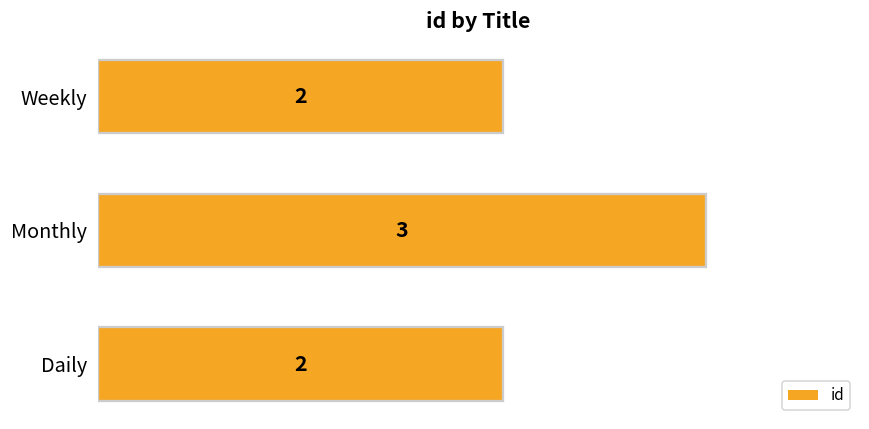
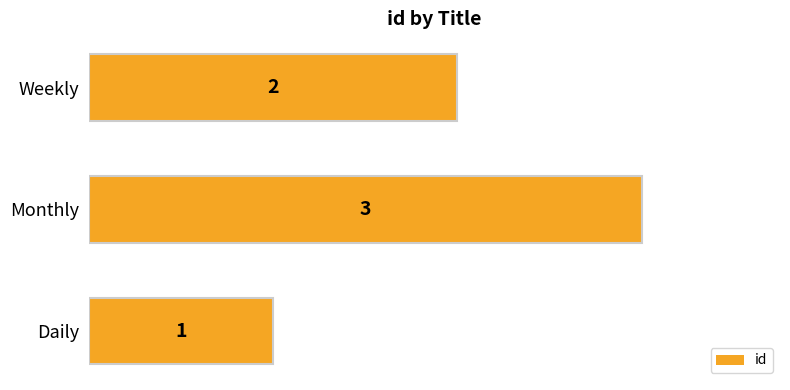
  {
    "Weekly": 2,
    "Monthly": 3,
-   "Daily": 2
+   "Daily": 1
  }
